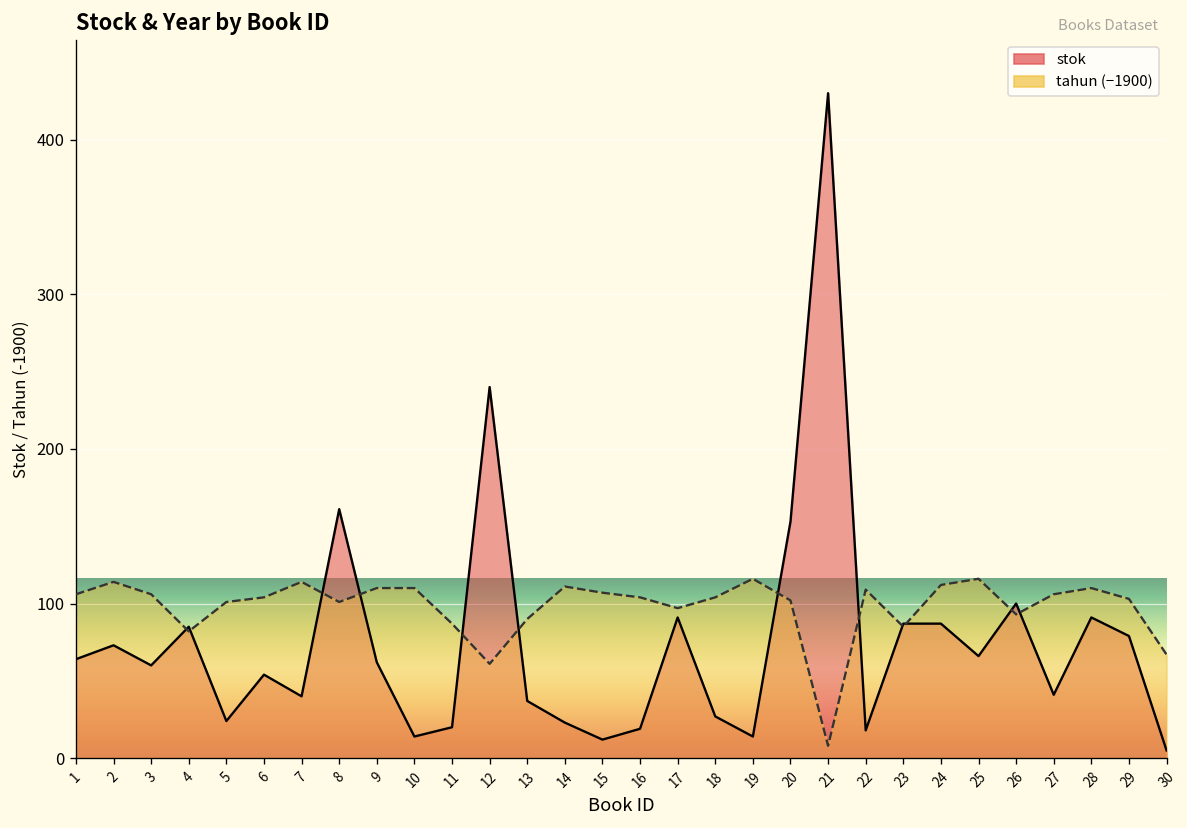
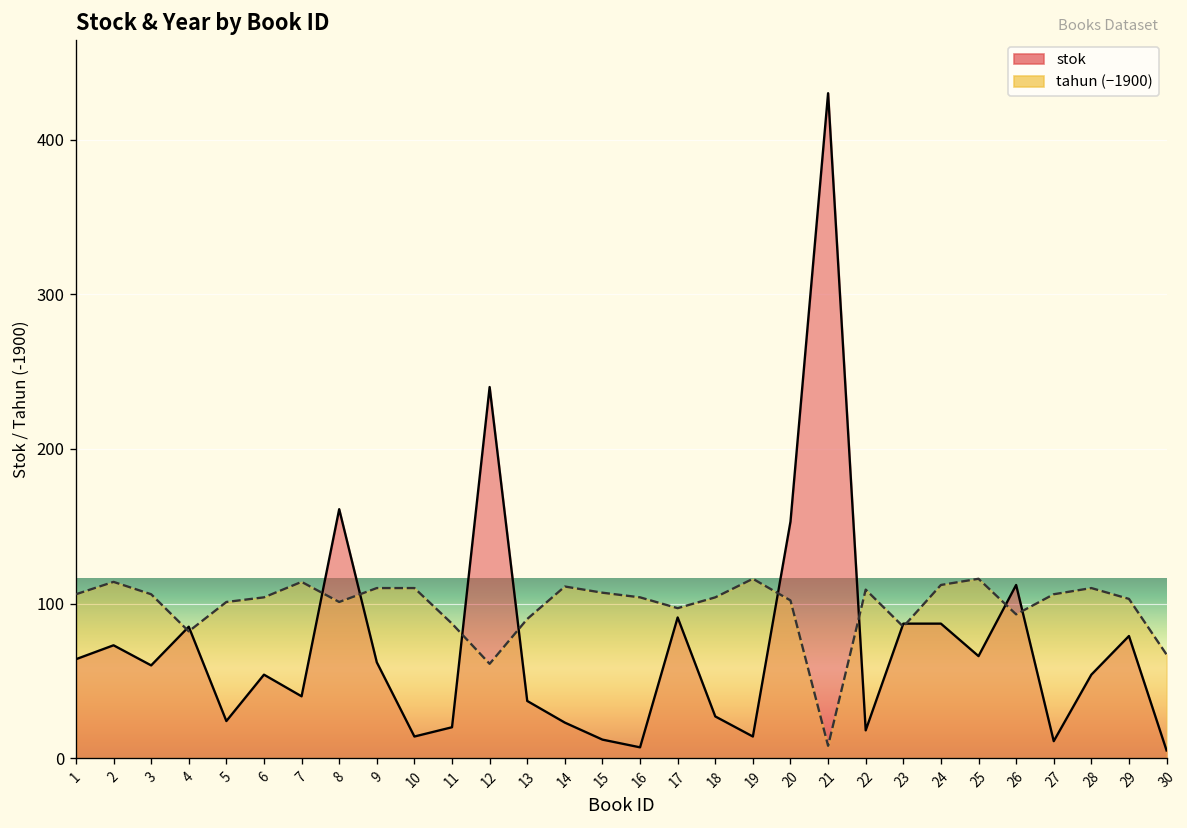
  {
    "stok": {
      "1": 64,
      "2": 73,
      "3": 60,
      "4": 85,
      "5": 24,
      "6": 54,
      "7": 40,
      "8": 161,
      "9": 62,
      "10": 14,
      "11": 20,
      "12": 240,
      "13": 37,
      "14": 23,
      "15": 12,
-     "16": 19,
+     "16": 7,
      "17": 91,
      "18": 27,
      "19": 14,
      "20": 153,
      "21": 430,
      "22": 18,
      "23": 87,
      "24": 87,
      "25": 66,
-     "26": 100,
-     "27": 41,
-     "28": 91,
+     "26": 112,
+     "27": 11,
+     "28": 54,
      "29": 79,
      "30": 5
    }
  }
